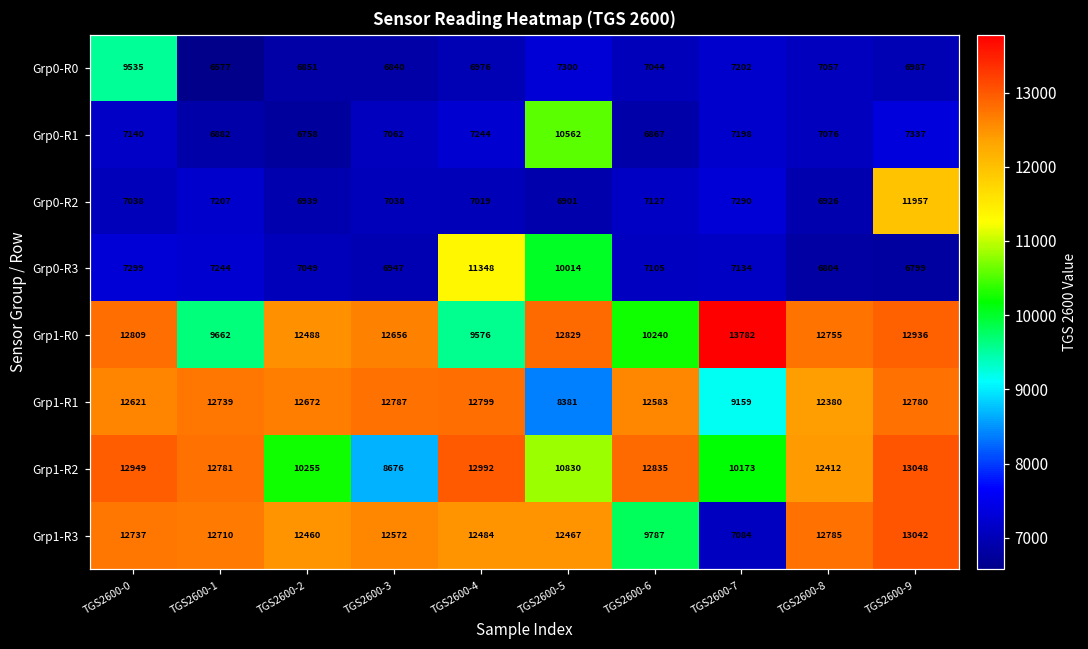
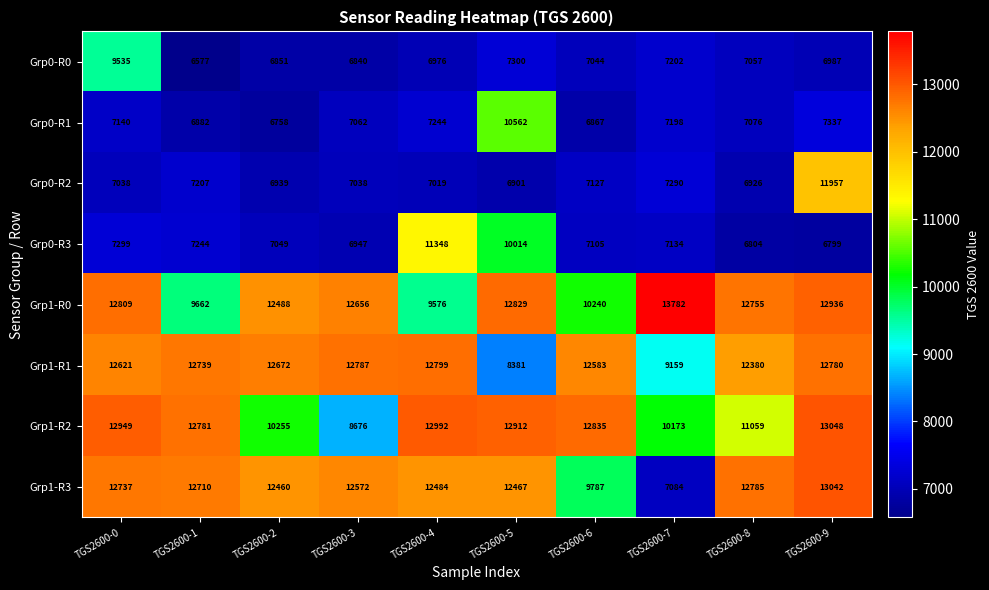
  {
    "Grp0-R0": {
      "TGS2600-0": 9535,
      "TGS2600-1": 6577,
      "TGS2600-2": 6851,
      "TGS2600-3": 6840,
      "TGS2600-4": 6976,
      "TGS2600-5": 7300,
      "TGS2600-6": 7044,
      "TGS2600-7": 7202,
      "TGS2600-8": 7057,
      "TGS2600-9": 6987
    },
    "Grp0-R1": {
      "TGS2600-0": 7140,
      "TGS2600-1": 6882,
      "TGS2600-2": 6758,
      "TGS2600-3": 7062,
      "TGS2600-4": 7244,
      "TGS2600-5": 10562,
      "TGS2600-6": 6867,
      "TGS2600-7": 7198,
      "TGS2600-8": 7076,
      "TGS2600-9": 7337
    },
    "Grp0-R2": {
      "TGS2600-0": 7038,
      "TGS2600-1": 7207,
      "TGS2600-2": 6939,
      "TGS2600-3": 7038,
      "TGS2600-4": 7019,
      "TGS2600-5": 6901,
      "TGS2600-6": 7127,
      "TGS2600-7": 7290,
      "TGS2600-8": 6926,
      "TGS2600-9": 11957
    },
    "Grp0-R3": {
      "TGS2600-0": 7299,
      "TGS2600-1": 7244,
      "TGS2600-2": 7049,
      "TGS2600-3": 6947,
      "TGS2600-4": 11348,
      "TGS2600-5": 10014,
      "TGS2600-6": 7105,
      "TGS2600-7": 7134,
      "TGS2600-8": 6804,
      "TGS2600-9": 6799
    },
    "Grp1-R0": {
      "TGS2600-0": 12809,
      "TGS2600-1": 9662,
      "TGS2600-2": 12488,
      "TGS2600-3": 12656,
      "TGS2600-4": 9576,
      "TGS2600-5": 12829,
      "TGS2600-6": 10240,
      "TGS2600-7": 13782,
      "TGS2600-8": 12755,
      "TGS2600-9": 12936
    },
    "Grp1-R1": {
      "TGS2600-0": 12621,
      "TGS2600-1": 12739,
      "TGS2600-2": 12672,
      "TGS2600-3": 12787,
      "TGS2600-4": 12799,
      "TGS2600-5": 8381,
      "TGS2600-6": 12583,
      "TGS2600-7": 9159,
      "TGS2600-8": 12380,
      "TGS2600-9": 12780
    },
    "Grp1-R2": {
      "TGS2600-0": 12949,
      "TGS2600-1": 12781,
      "TGS2600-2": 10255,
      "TGS2600-3": 8676,
      "TGS2600-4": 12992,
-     "TGS2600-5": 10830,
+     "TGS2600-5": 12912,
      "TGS2600-6": 12835,
      "TGS2600-7": 10173,
-     "TGS2600-8": 12412,
+     "TGS2600-8": 11059,
      "TGS2600-9": 13048
    },
    "Grp1-R3": {
      "TGS2600-0": 12737,
      "TGS2600-1": 12710,
      "TGS2600-2": 12460,
      "TGS2600-3": 12572,
      "TGS2600-4": 12484,
      "TGS2600-5": 12467,
      "TGS2600-6": 9787,
      "TGS2600-7": 7084,
      "TGS2600-8": 12785,
      "TGS2600-9": 13042
    }
  }
